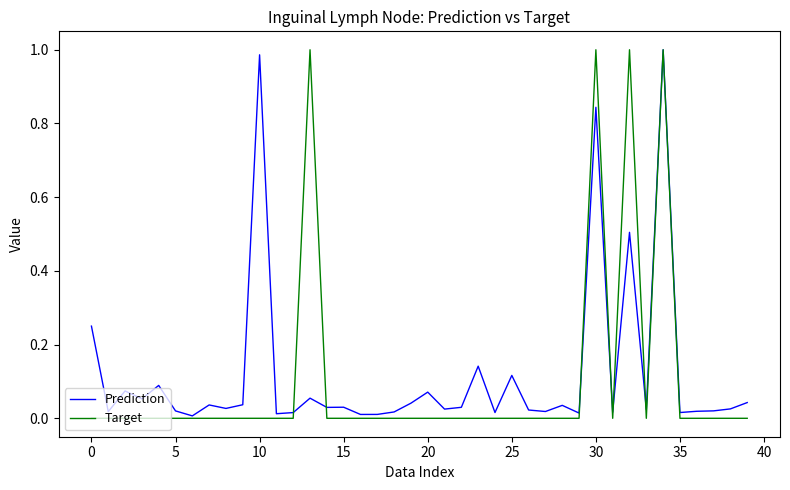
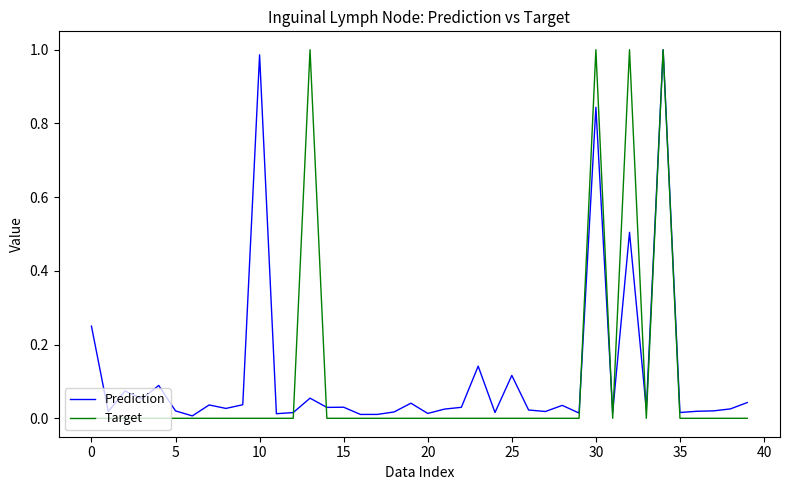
  {
    "Prediction": {
      "0": 0.25,
      "5": 0.02,
      "10": 0.99,
      "15": 0.03,
-     "20": 0.07,
+     "20": 0.01,
      "25": 0.12,
      "30": 0.84,
      "35": 0.02
    },
    "Target": {
      "5": 0.00,
      "10": 0.00,
      "15": 0.00,
      "20": 0.00,
      "25": 0.00,
      "30": 1.00,
      "35": 0.00
    }
  }
